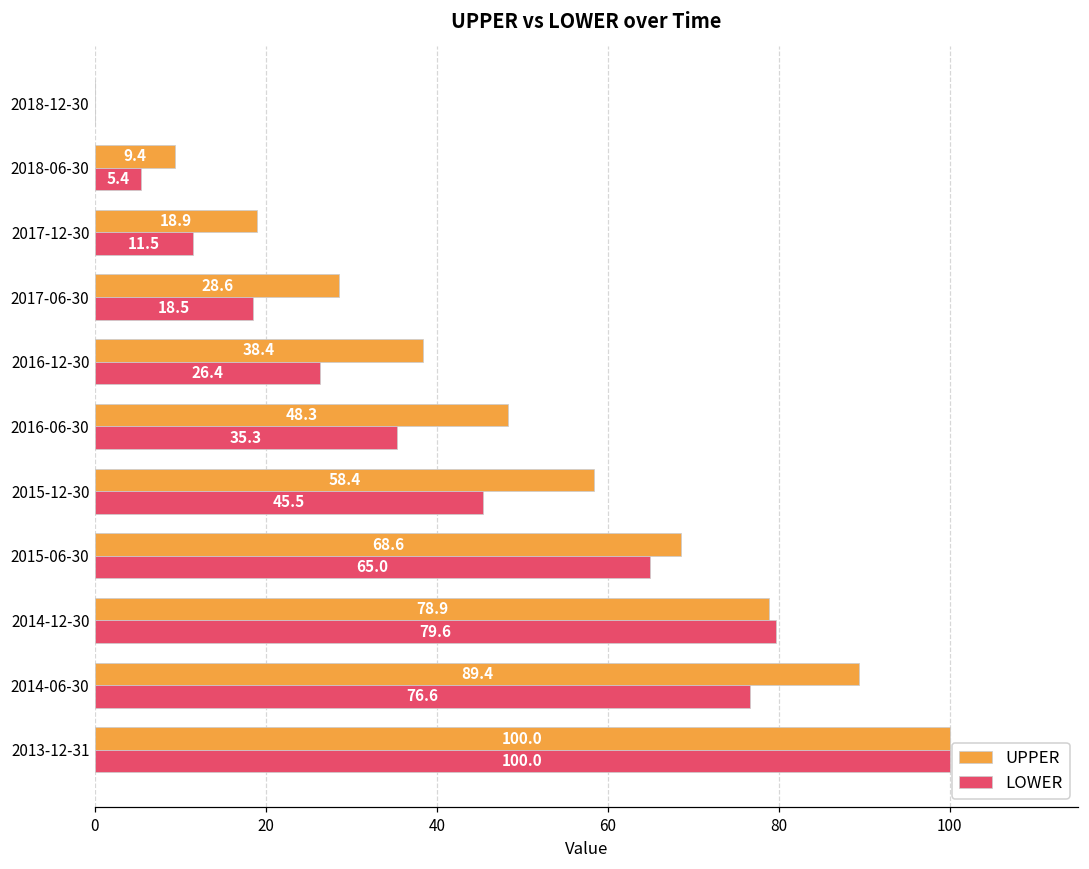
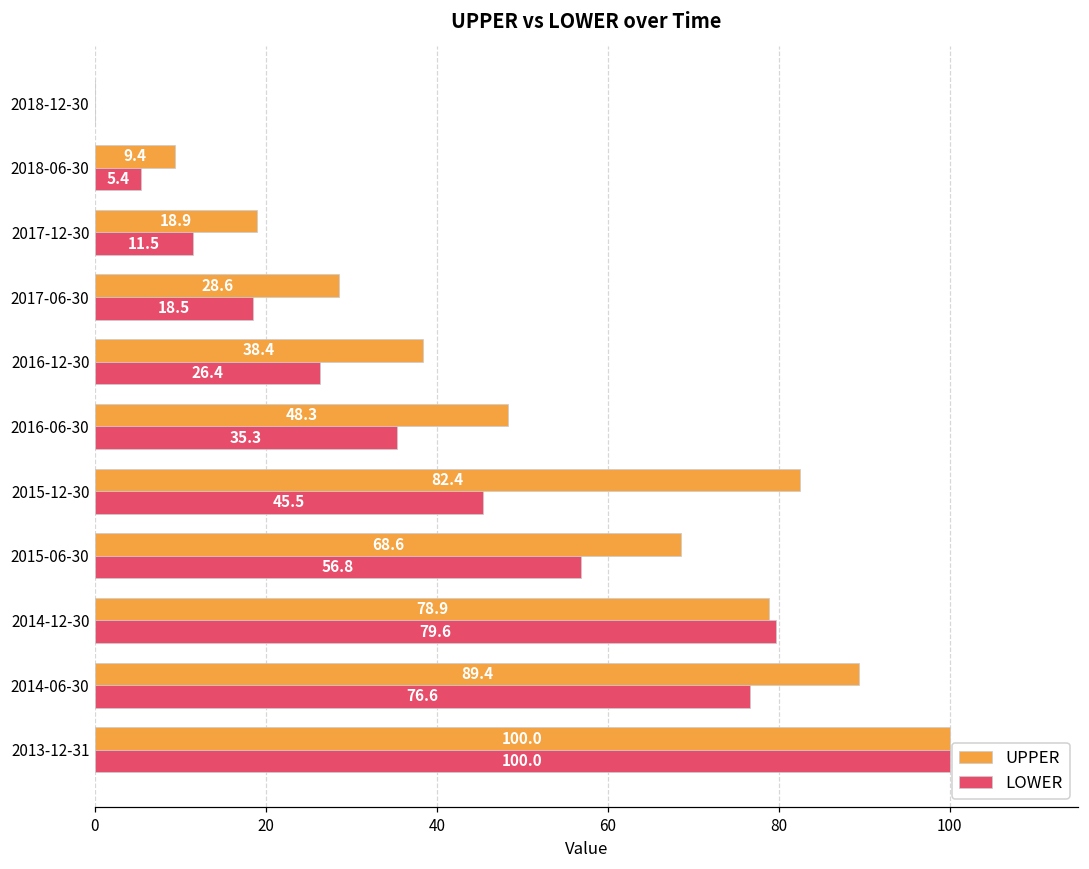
  {
    "UPPER": {
      "2018-06-30": 9.4,
      "2017-12-30": 18.9,
      "2017-06-30": 28.6,
      "2016-12-30": 38.4,
      "2016-06-30": 48.3,
-     "2015-12-30": 58.4,
+     "2015-12-30": 82.4,
      "2015-06-30": 68.6,
      "2014-12-30": 78.9,
      "2014-06-30": 89.4,
      "2013-12-31": 100.0
    },
    "LOWER": {
      "2018-06-30": 5.4,
      "2017-12-30": 11.5,
      "2017-06-30": 18.5,
      "2016-12-30": 26.4,
      "2016-06-30": 35.3,
      "2015-12-30": 45.5,
-     "2015-06-30": 65.0,
+     "2015-06-30": 56.8,
      "2014-12-30": 79.6,
      "2014-06-30": 76.6,
      "2013-12-31": 100.0
    }
  }
